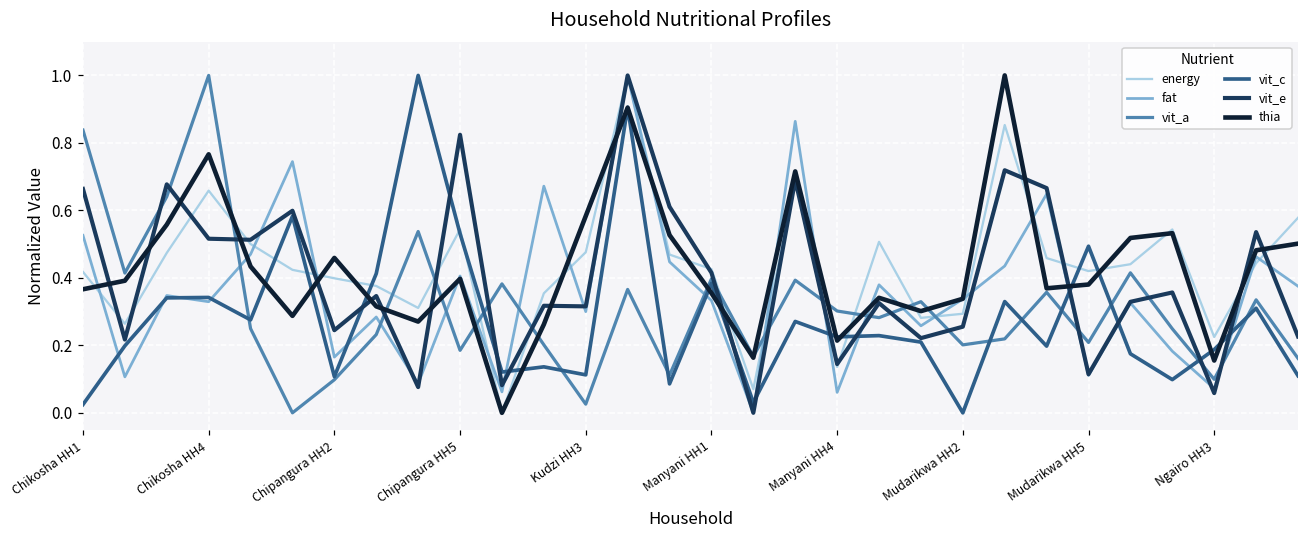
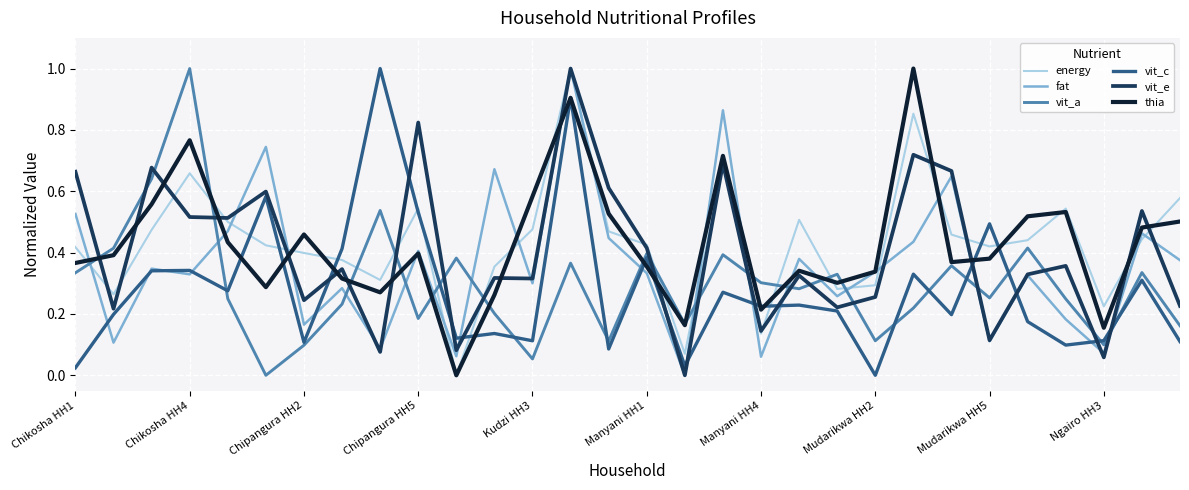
  {
    "vit_a": {
-     "Chikosha HH1": 0.84,
+     "Chikosha HH1": 0.33,
      "Chikosha HH4": 1.00,
      "Chipangura HH2": 0.10,
      "Chipangura HH5": 0.19,
-     "Kudzi HH3": 0.03,
+     "Kudzi HH3": 0.05,
      "Manyani HH1": 0.40,
      "Manyani HH4": 0.30,
-     "Mudarikwa HH2": 0.20,
-     "Mudarikwa HH5": 0.21,
+     "Mudarikwa HH2": 0.11,
+     "Mudarikwa HH5": 0.25,
      "Ngairo HH3": 0.10
    },
    "vit_c": {
      "Chikosha HH1": 0.02,
      "Chikosha HH4": 0.34,
      "Chipangura HH2": 0.11,
      "Chipangura HH5": 0.53,
      "Kudzi HH3": 0.11,
      "Manyani HH1": 0.38,
      "Manyani HH4": 0.23,
      "Mudarikwa HH2": 0.00,
      "Mudarikwa HH5": 0.49,
-     "Ngairo HH3": 0.19
+     "Ngairo HH3": 0.11
    }
  }
